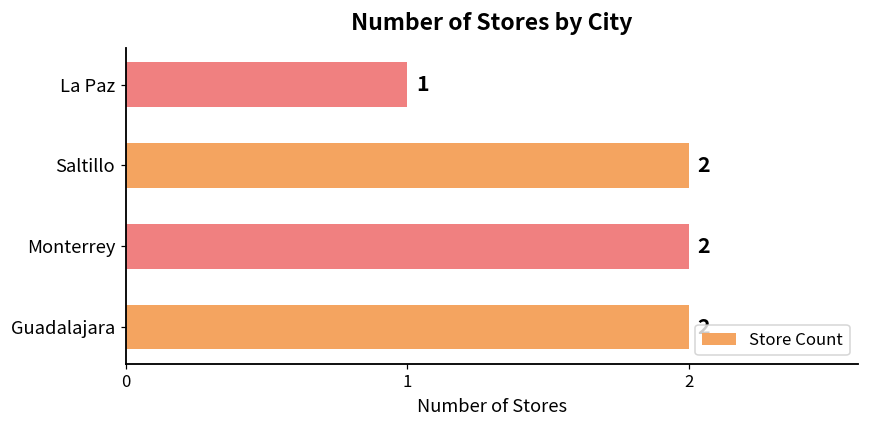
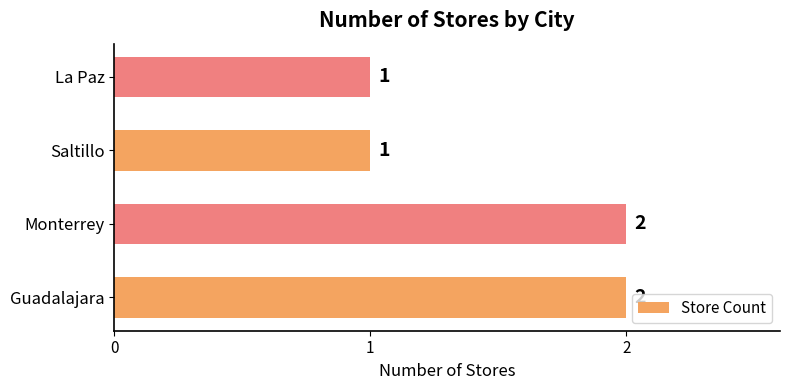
  {
    "La Paz": 1,
-   "Saltillo": 2,
+   "Saltillo": 1,
    "Monterrey": 2
  }
